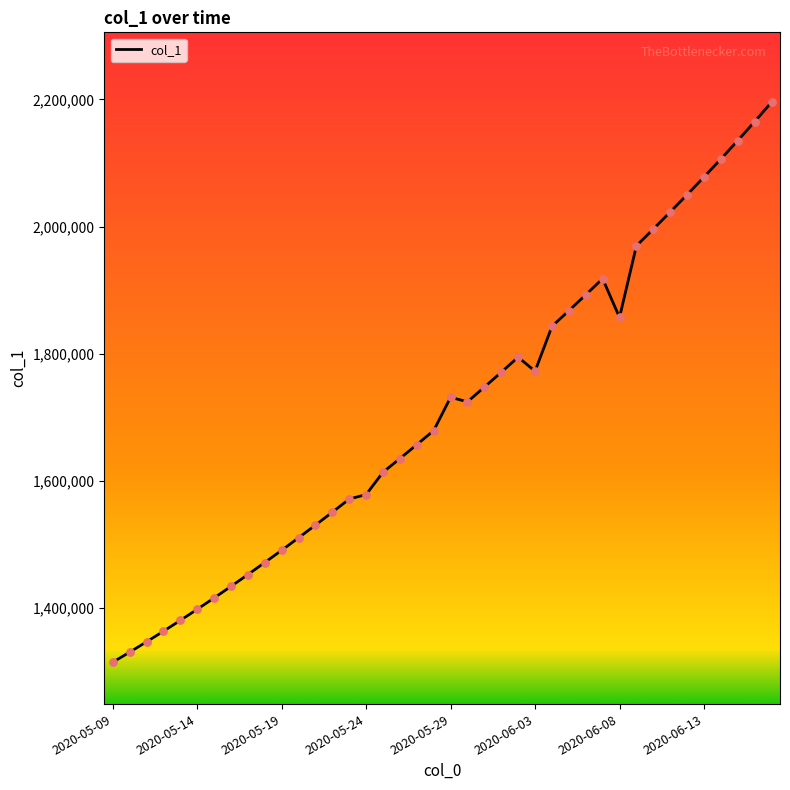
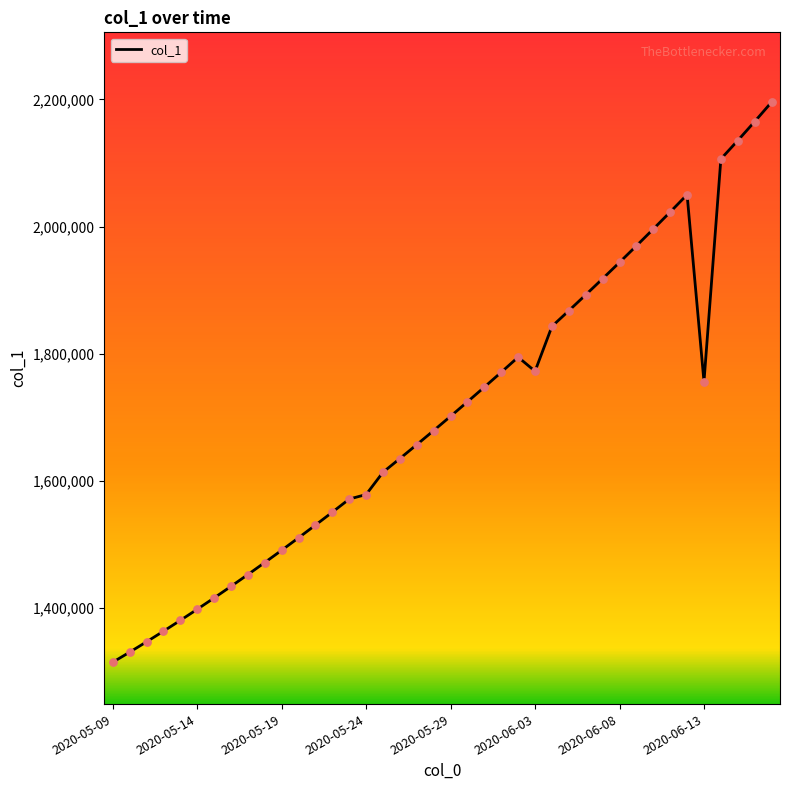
  {
    "2020-05-09": "1,320,000",
    "2020-05-14": "1,400,000",
    "2020-05-19": "1,490,000",
    "2020-05-24": "1,580,000",
-   "2020-05-29": "1,730,000",
+   "2020-05-29": "1,700,000",
    "2020-06-03": "1,770,000",
-   "2020-06-08": "1,860,000",
-   "2020-06-13": "2,080,000"
+   "2020-06-08": "1,940,000",
+   "2020-06-13": "1,760,000"
  }
